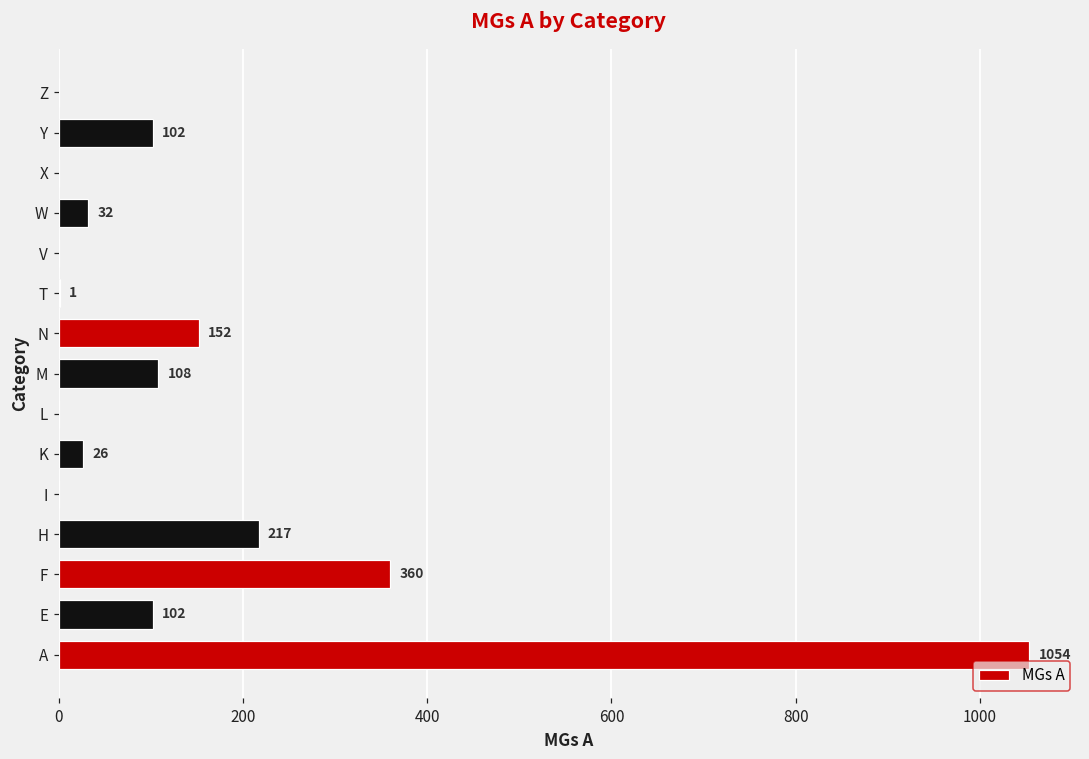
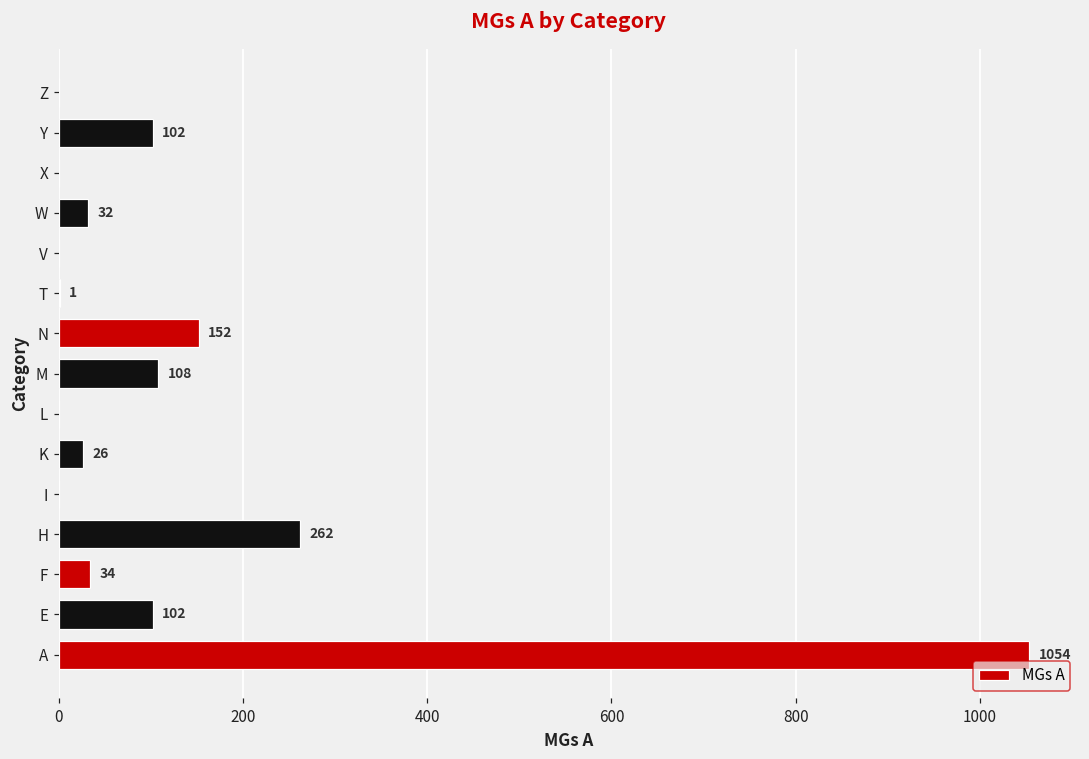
  {
    "Y": 102,
    "W": 32,
    "T": 1,
    "N": 152,
    "M": 108,
    "K": 26,
-   "H": 217,
-   "F": 360,
+   "H": 262,
+   "F": 34,
    "E": 102,
    "A": 1054
  }
